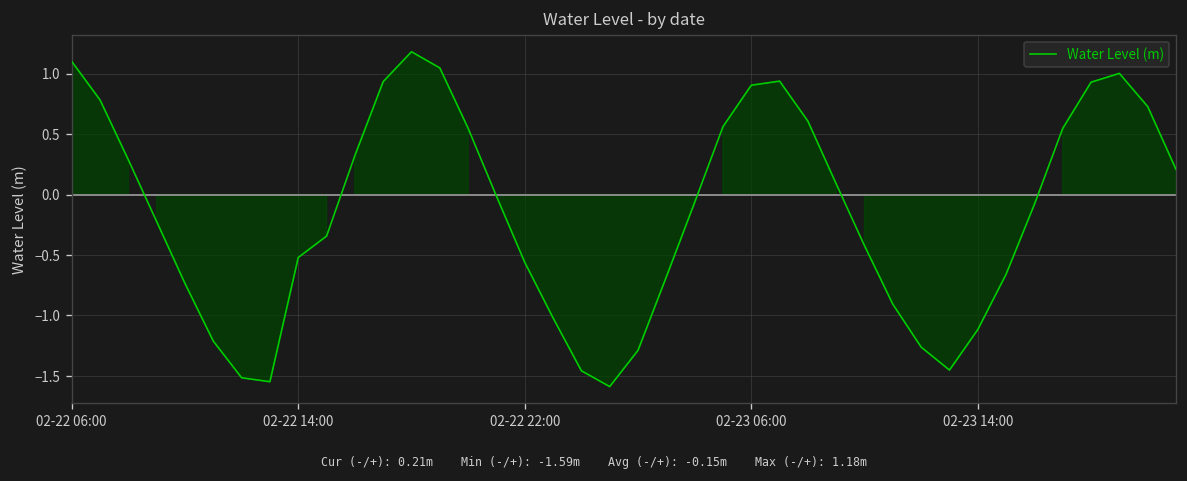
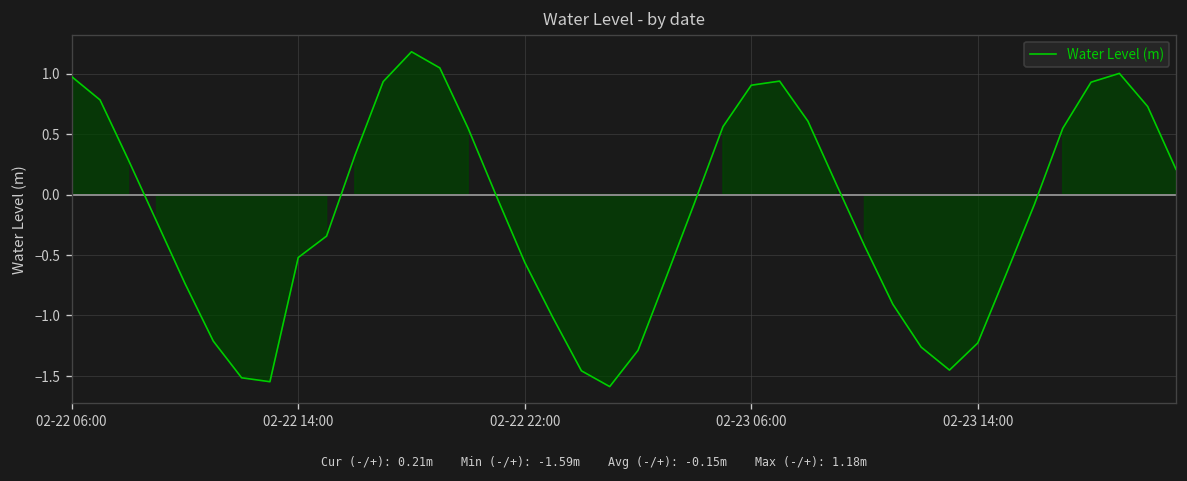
  {
-   "02-22 06:00": 1.10,
+   "02-22 06:00": 0.97,
    "02-22 14:00": -0.52,
    "02-22 22:00": -0.56,
    "02-23 06:00": 0.90,
-   "02-23 14:00": -1.12
+   "02-23 14:00": -1.23
  }
